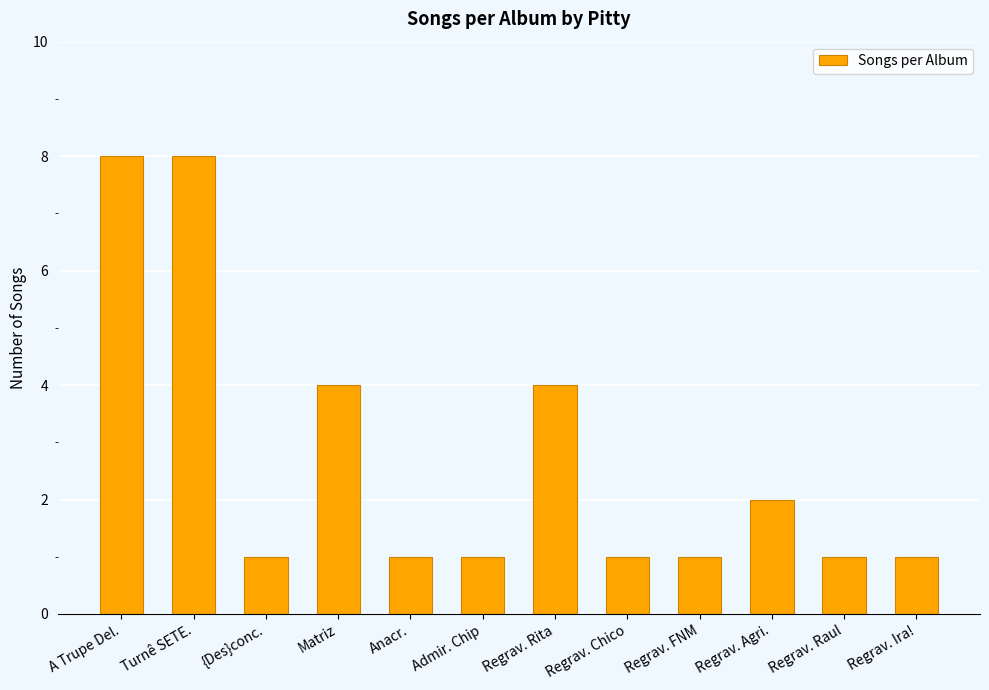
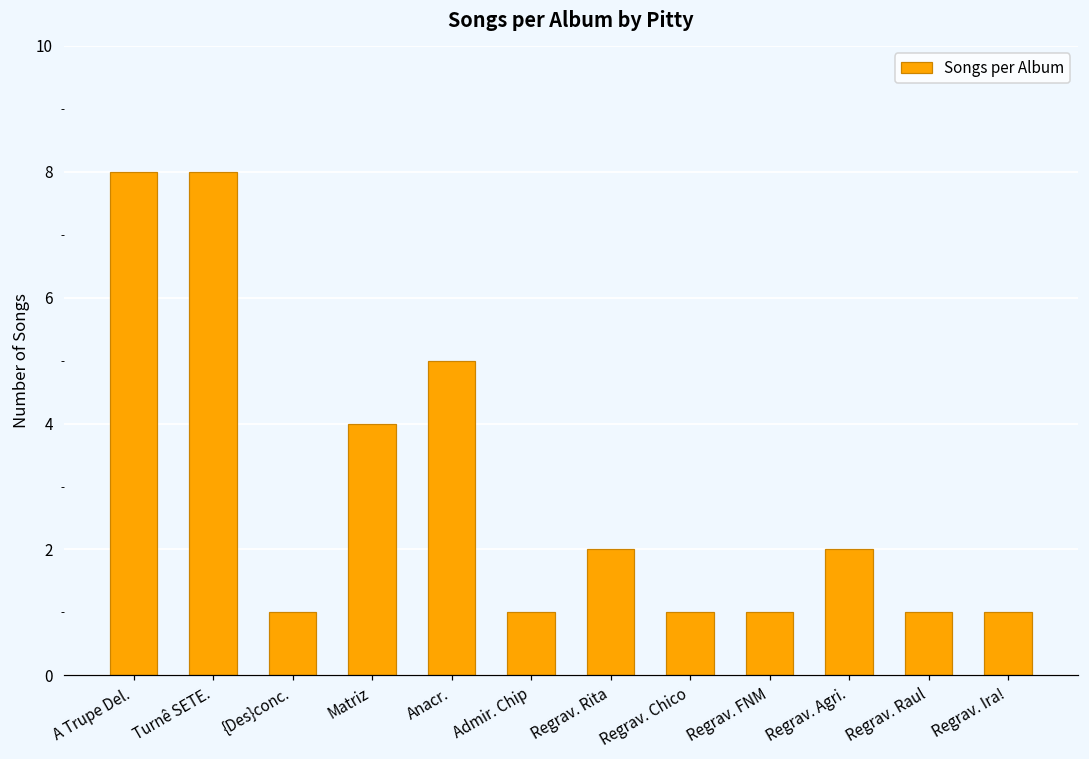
  {
    "A Trupe Del.": 8,
    "Turnê SETE.": 8,
    "{Des}conc.": 1,
    "Matriz": 4,
-   "Anacr.": 1,
+   "Anacr.": 5,
    "Admir. Chip": 1,
-   "Regrav. Rita": 4,
+   "Regrav. Rita": 2,
    "Regrav. Chico": 1,
    "Regrav. FNM": 1,
    "Regrav. Agri.": 2,
    "Regrav. Raul": 1,
    "Regrav. Ira!": 1
  }
